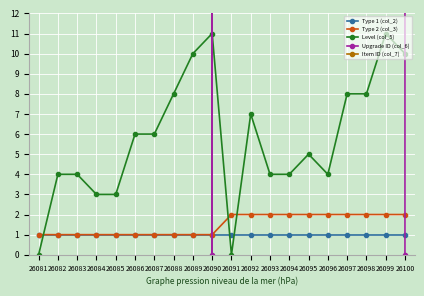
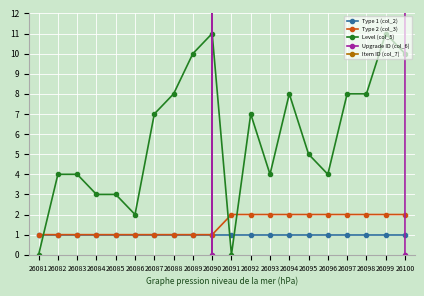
  {
    "Type 1 (col_2)": {
      "26091": 1,
      "26092": 1,
      "26093": 1,
      "26094": 1,
      "26095": 1,
      "26096": 1,
      "26097": 1,
      "26098": 1,
      "26099": 1,
      "26100": 1
    },
    "Level (col_5)": {
      "26081": 0,
      "26082": 4,
      "26083": 4,
      "26084": 3,
      "26085": 3,
-     "26086": 6,
-     "26087": 6,
+     "26086": 2,
+     "26087": 7,
      "26088": 8,
      "26089": 10,
      "26090": 11,
      "26091": 0,
      "26092": 7,
      "26093": 4,
-     "26094": 4,
+     "26094": 8,
      "26095": 5,
      "26096": 4,
      "26097": 8,
      "26098": 8
    },
    "Upgrade ID (col_6)": {
      "26090": 0,
      "26100": 0
    }
  }
